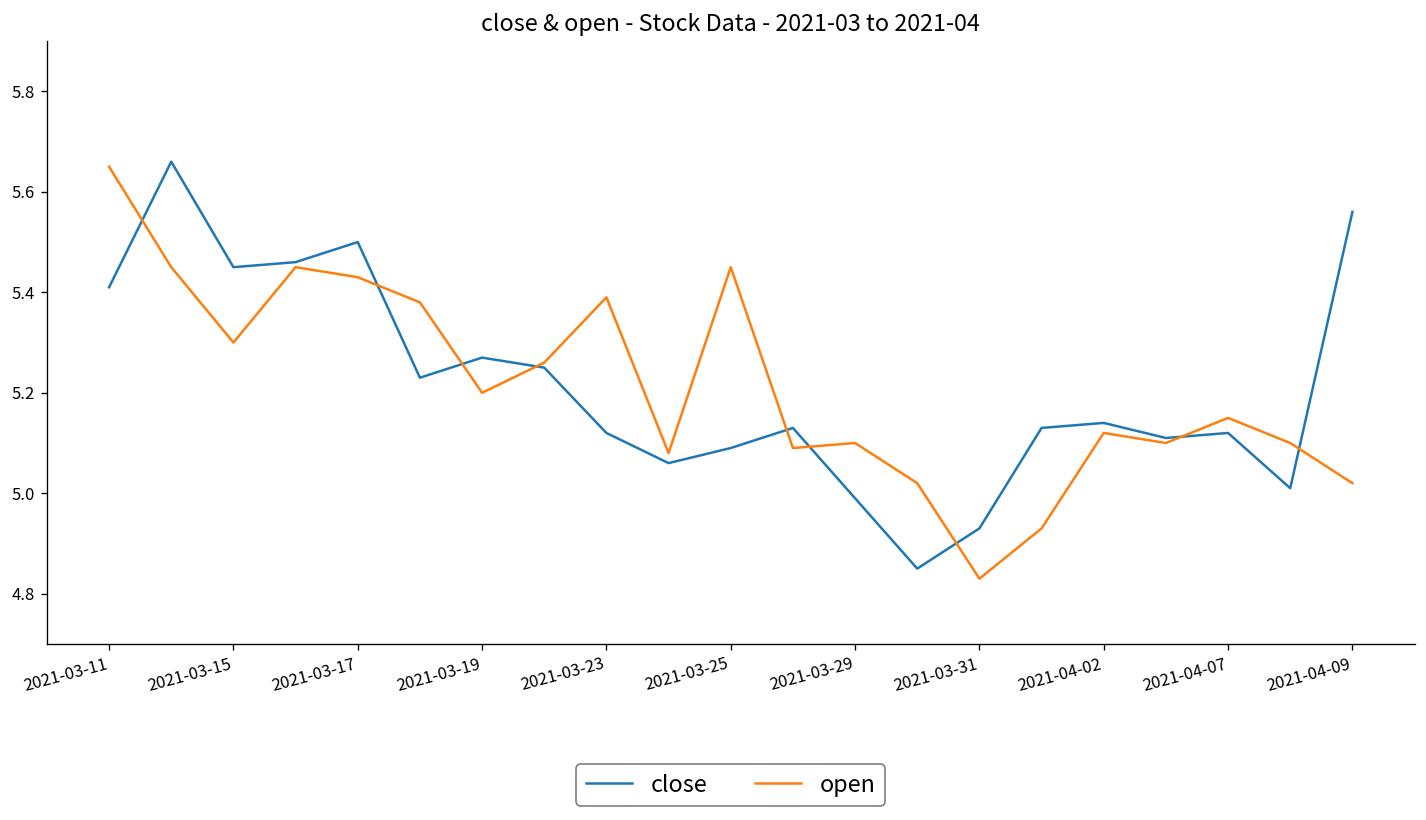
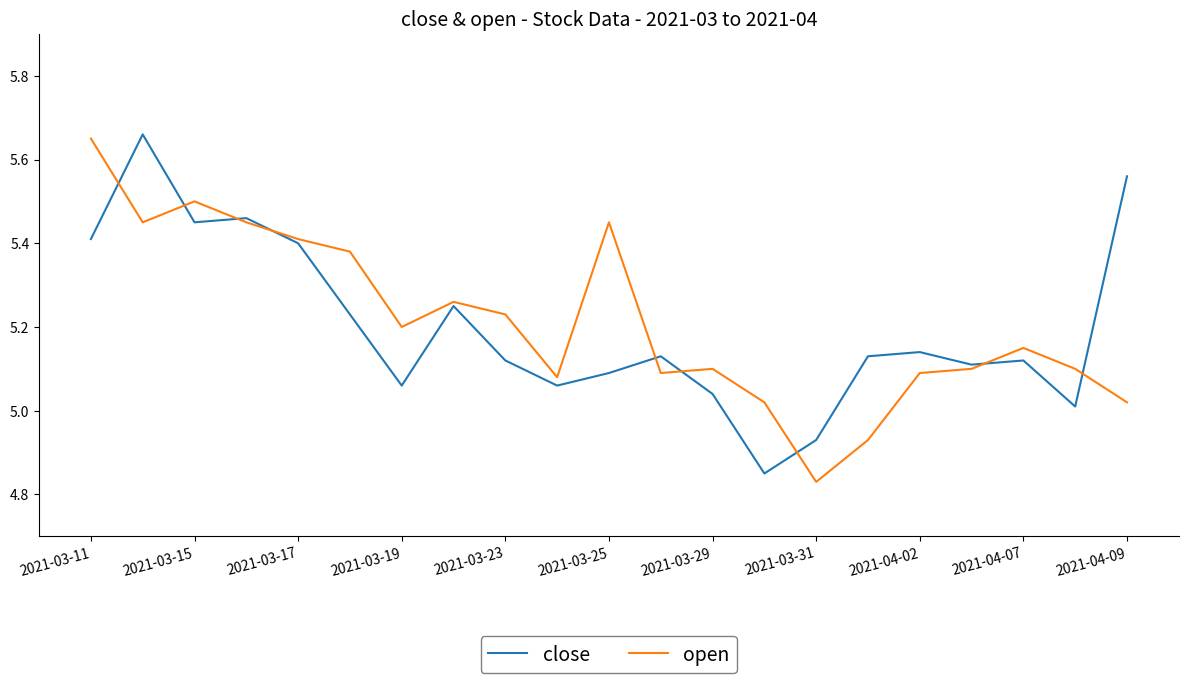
  {
    "close": {
      "2021-03-11": 5.41,
      "2021-03-15": 5.45,
-     "2021-03-17": 5.5,
-     "2021-03-19": 5.27,
+     "2021-03-17": 5.4,
+     "2021-03-19": 5.06,
      "2021-03-23": 5.12,
      "2021-03-25": 5.09,
-     "2021-03-29": 4.99,
+     "2021-03-29": 5.04,
      "2021-03-31": 4.93,
      "2021-04-02": 5.14,
      "2021-04-07": 5.12,
      "2021-04-09": 5.56
    },
    "open": {
      "2021-03-11": 5.65,
-     "2021-03-15": 5.3,
-     "2021-03-17": 5.43,
+     "2021-03-15": 5.5,
+     "2021-03-17": 5.41,
      "2021-03-19": 5.20,
-     "2021-03-23": 5.39,
+     "2021-03-23": 5.23,
      "2021-03-25": 5.45,
      "2021-03-29": 5.10,
      "2021-03-31": 4.83,
-     "2021-04-02": 5.12,
+     "2021-04-02": 5.09,
      "2021-04-07": 5.15,
      "2021-04-09": 5.02
    }
  }
